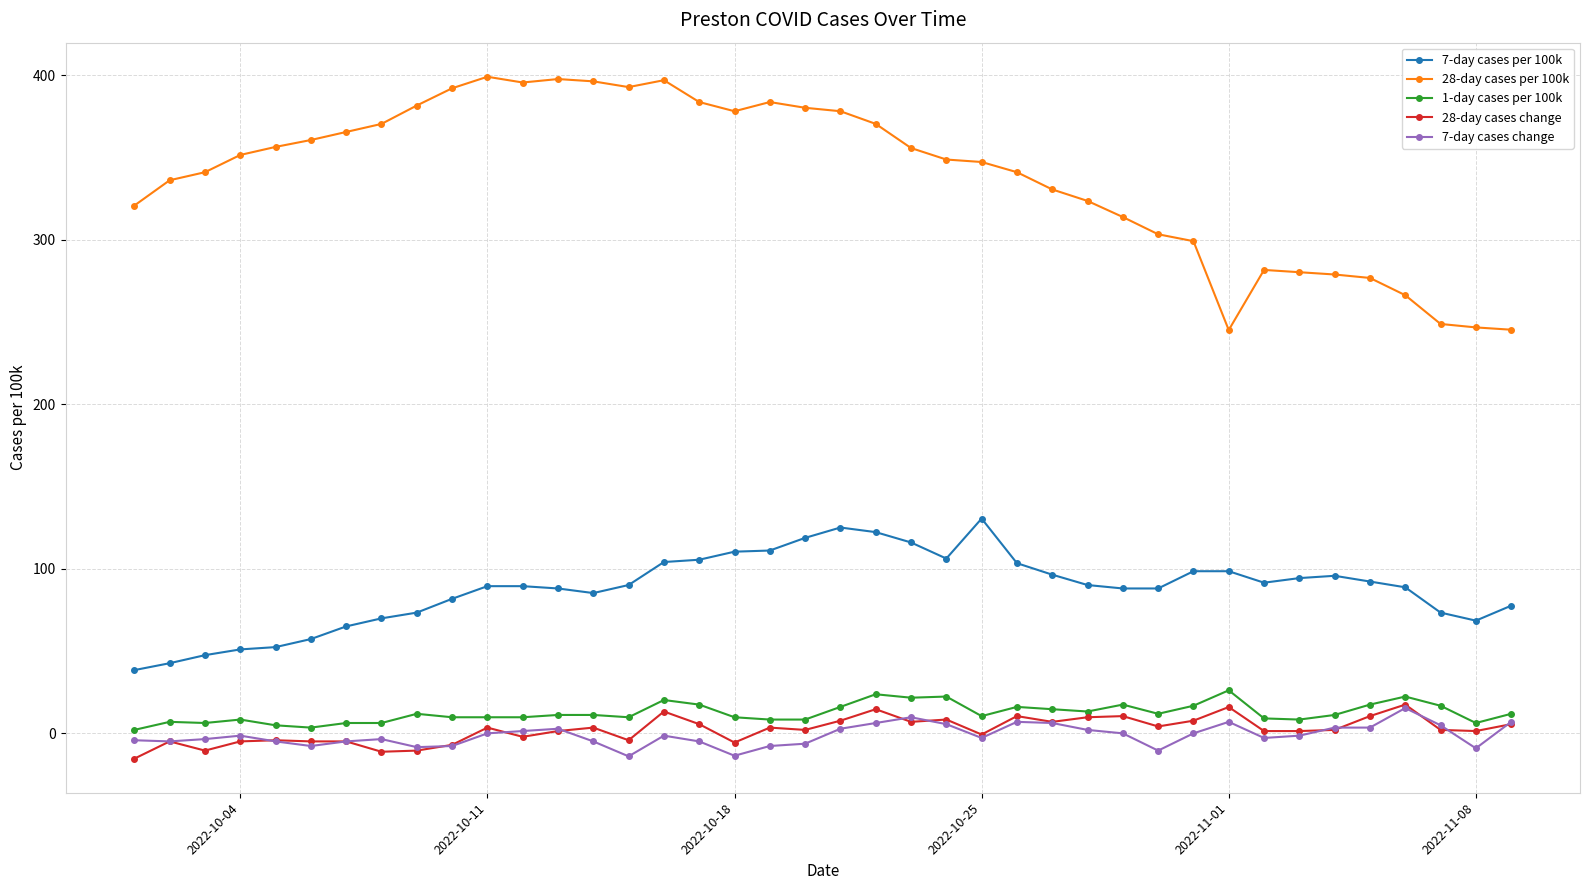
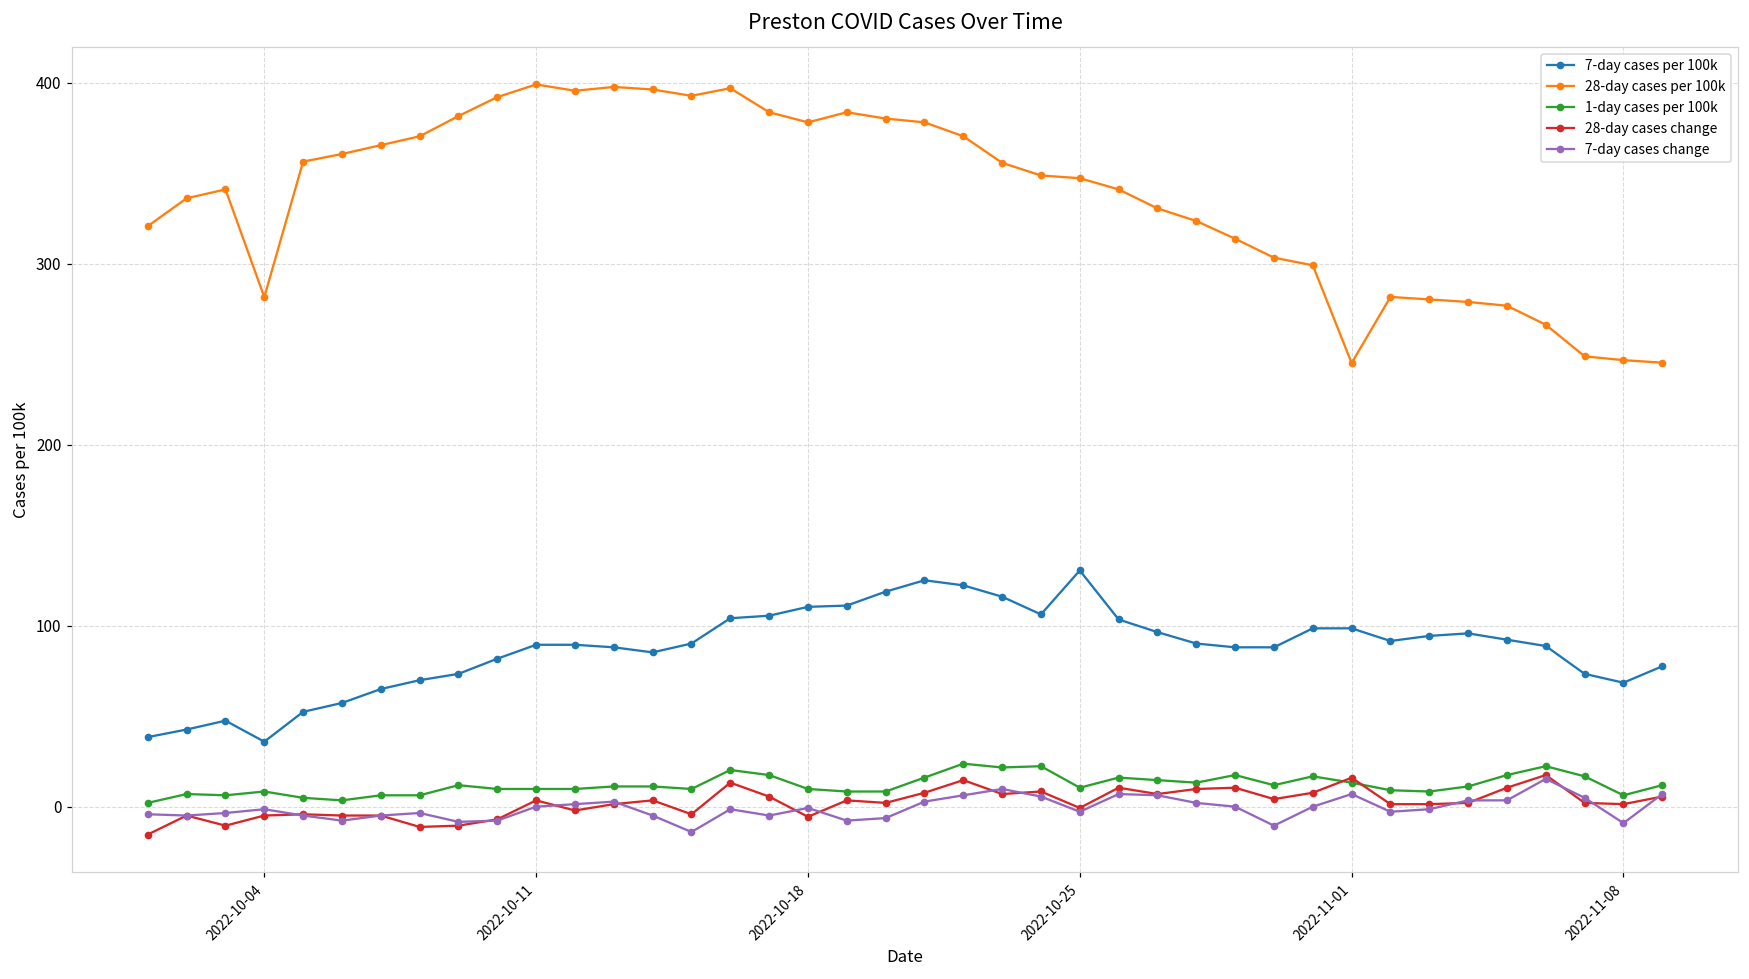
  {
    "7-day cases per 100k": {
-     "2022-10-04": 51,
+     "2022-10-04": 36,
      "2022-10-11": 89,
      "2022-10-18": 110,
      "2022-10-25": 130,
      "2022-11-01": 99,
      "2022-11-08": 68
    },
    "28-day cases per 100k": {
-     "2022-10-04": 351,
+     "2022-10-04": 281,
      "2022-10-11": 399,
      "2022-10-18": 378,
      "2022-10-25": 347,
      "2022-11-01": 245,
      "2022-11-08": 247
    },
    "1-day cases per 100k": {
      "2022-10-04": 8,
      "2022-10-11": 10,
      "2022-10-18": 10,
      "2022-10-25": 10,
-     "2022-11-01": 26,
+     "2022-11-01": 13,
      "2022-11-08": 6
    },
    "28-day cases change": {
      "2022-10-04": -5,
      "2022-10-11": 3,
      "2022-10-18": -6,
      "2022-10-25": -1,
      "2022-11-01": 16,
      "2022-11-08": 1
    },
    "7-day cases change": {
      "2022-10-04": -1,
      "2022-10-11": 0,
-     "2022-10-18": -14,
+     "2022-10-18": -1,
      "2022-10-25": -3,
      "2022-11-01": 7,
      "2022-11-08": -9
    }
  }
